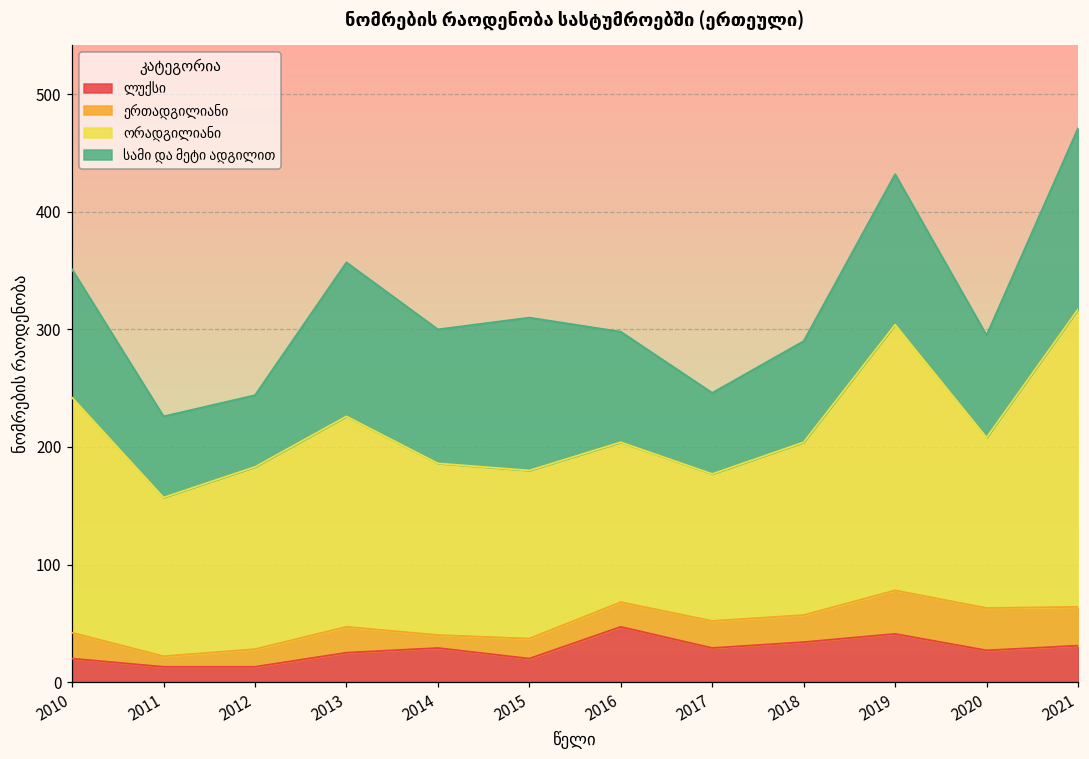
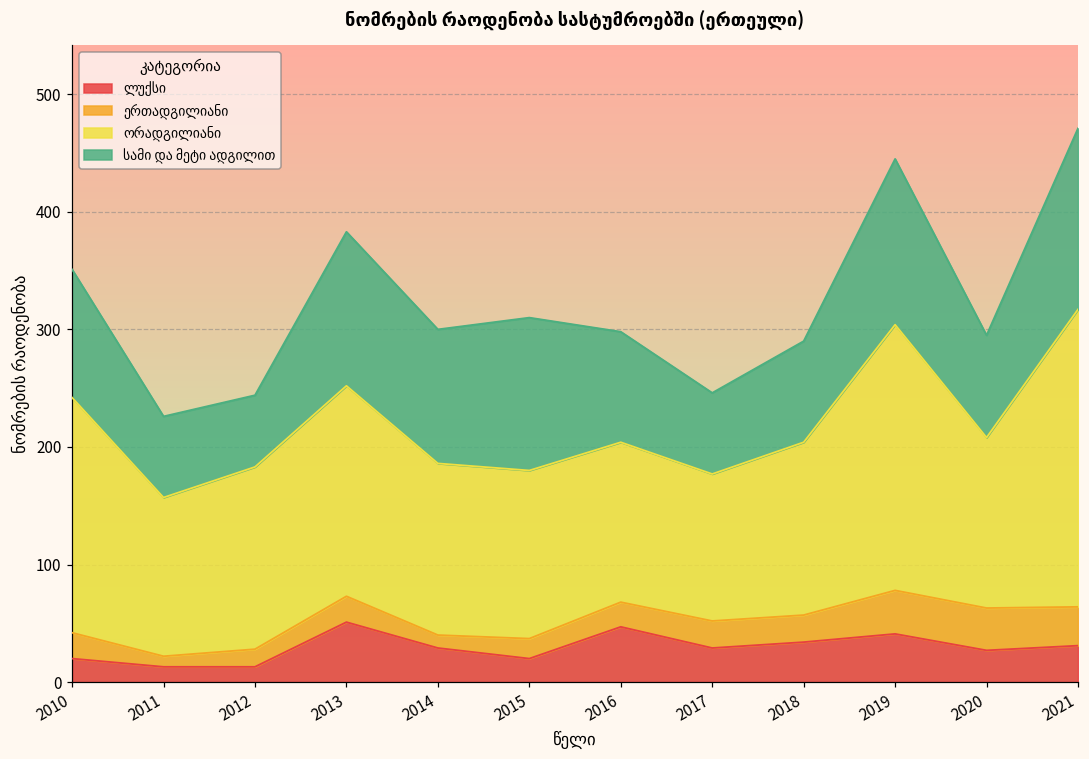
  {
    "ლუქსი": {
      "2010": 20,
      "2011": 13,
      "2012": 13,
-     "2013": 25,
+     "2013": 51,
      "2014": 29,
      "2015": 20,
      "2016": 47,
      "2017": 29,
      "2018": 34,
      "2019": 41,
      "2020": 27,
      "2021": 31
    },
    "ერთადგილიანი": {
      "2010": 22,
      "2011": 9,
      "2012": 15,
      "2013": 22,
      "2014": 11,
      "2015": 17,
      "2016": 21,
      "2017": 23,
      "2018": 23,
      "2019": 37,
      "2020": 36,
      "2021": 33
    },
    "ორადგილიანი": {
      "2010": 200,
      "2011": 135,
      "2012": 155,
      "2013": 179,
      "2014": 146,
      "2015": 143,
      "2016": 136,
      "2017": 125,
      "2018": 147,
      "2019": 226,
      "2020": 145,
      "2021": 253
    },
    "სამი და მეტი ადგილით": {
      "2010": 109,
      "2011": 69,
      "2012": 61,
      "2013": 131,
      "2014": 114,
      "2015": 130,
      "2016": 94,
      "2017": 69,
      "2018": 86,
-     "2019": 128,
+     "2019": 141,
      "2020": 87,
      "2021": 154
    }
  }
